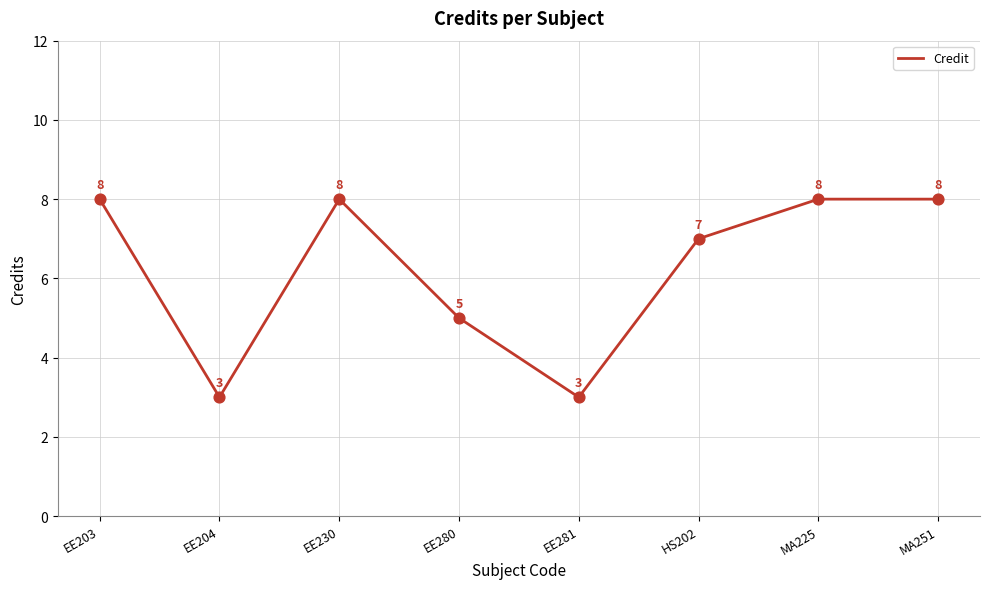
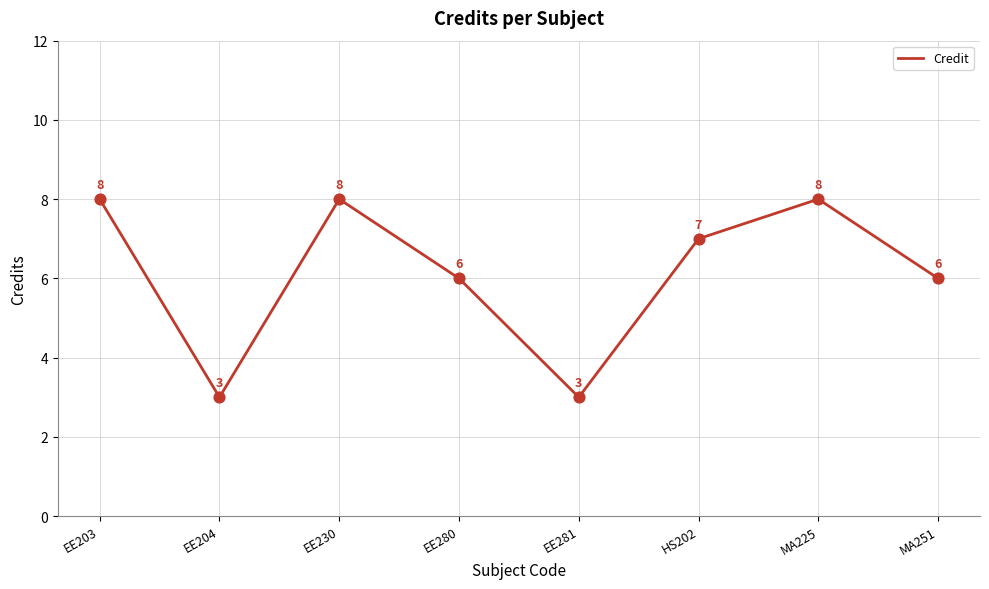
  {
    "EE203": 8,
    "EE204": 3,
    "EE230": 8,
-   "EE280": 5,
+   "EE280": 6,
    "EE281": 3,
    "HS202": 7,
    "MA225": 8,
-   "MA251": 8
+   "MA251": 6
  }
